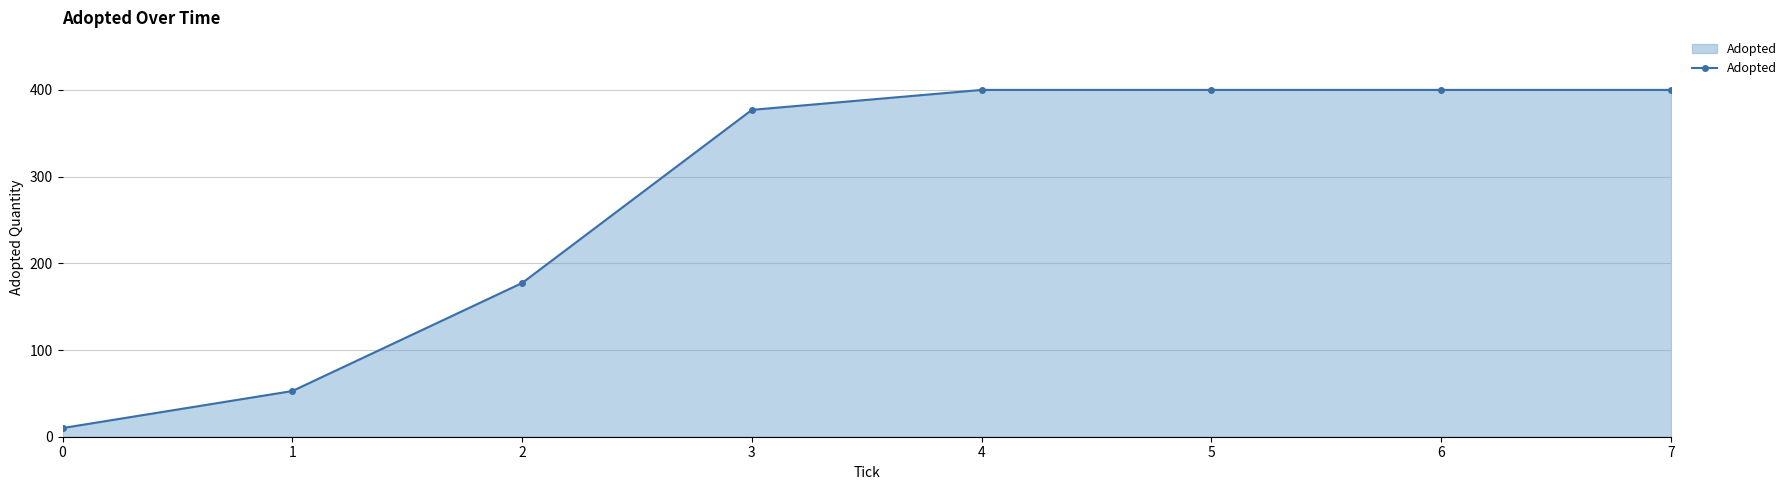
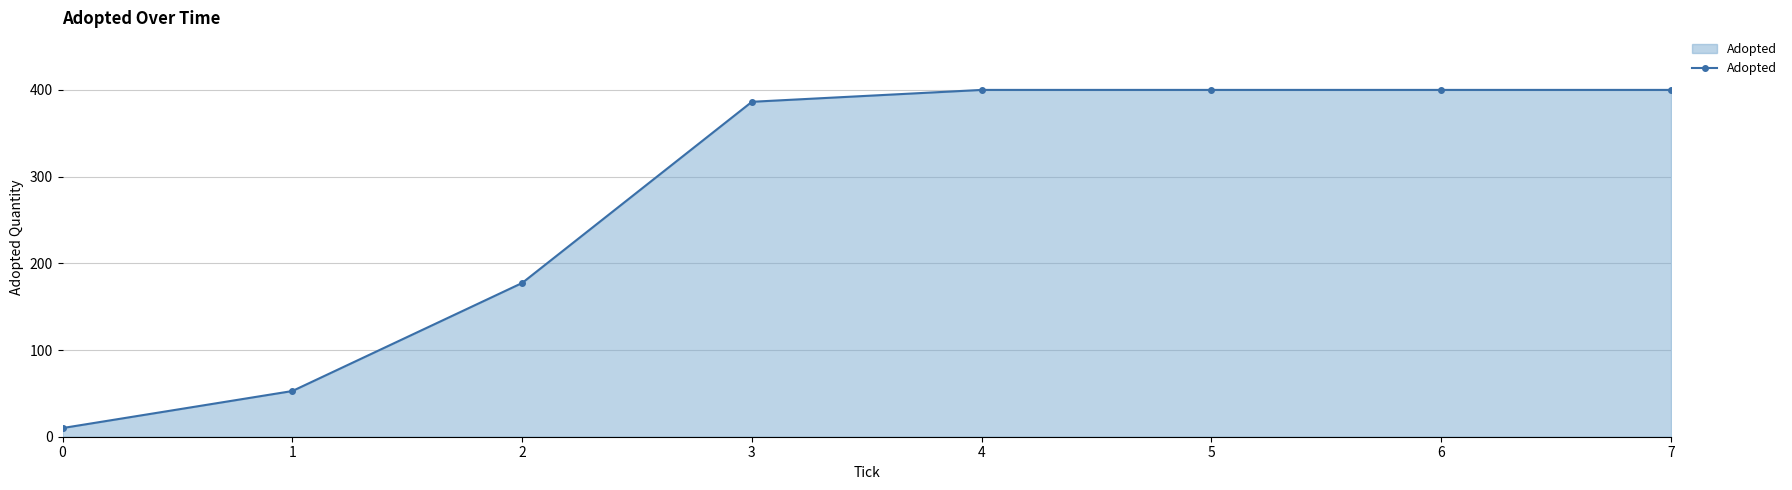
  {
    "0": 10,
    "1": 50,
    "2": 180,
-   "3": 380,
+   "3": 390,
    "4": 400,
    "5": 400,
    "6": 400,
    "7": 400
  }
